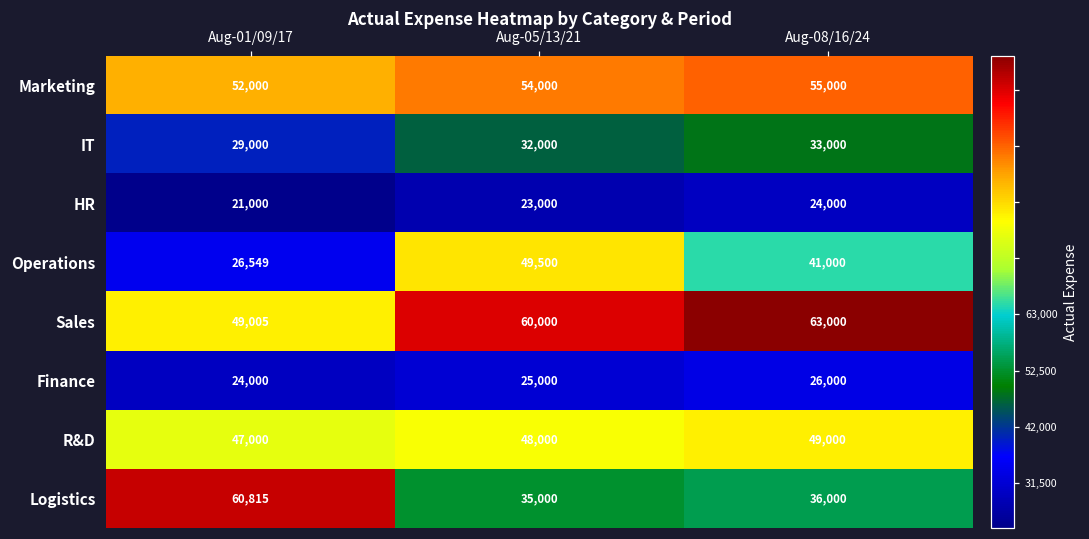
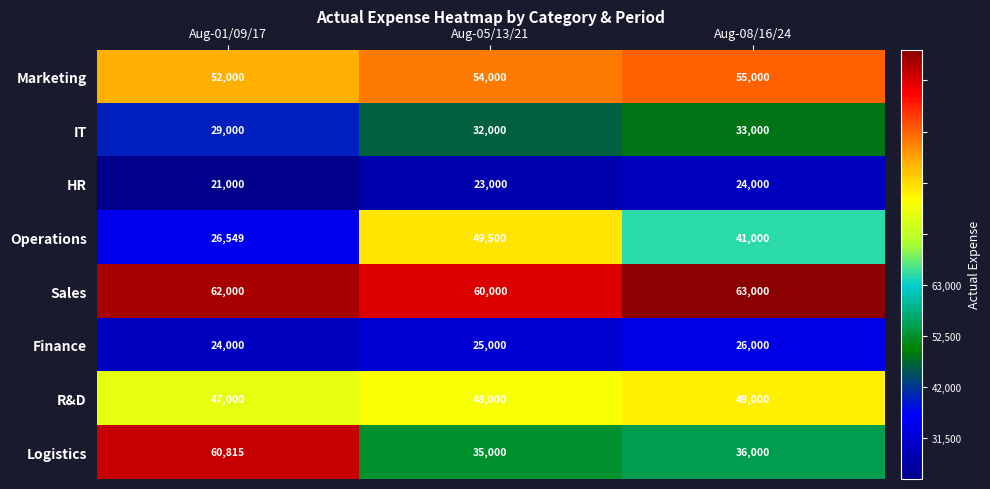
  {
    "Marketing": {
      "Aug-01/09/17": "52,000",
      "Aug-05/13/21": "54,000",
      "Aug-08/16/24": "55,000"
    },
    "IT": {
      "Aug-01/09/17": "29,000",
      "Aug-05/13/21": "32,000",
      "Aug-08/16/24": "33,000"
    },
    "HR": {
      "Aug-01/09/17": "21,000",
      "Aug-05/13/21": "23,000",
      "Aug-08/16/24": "24,000"
    },
    "Operations": {
      "Aug-01/09/17": "26,549",
      "Aug-05/13/21": "49,500",
      "Aug-08/16/24": "41,000"
    },
    "Sales": {
-     "Aug-01/09/17": "49,005",
+     "Aug-01/09/17": "62,000",
      "Aug-05/13/21": "60,000",
      "Aug-08/16/24": "63,000"
    },
    "Finance": {
      "Aug-01/09/17": "24,000",
      "Aug-05/13/21": "25,000",
      "Aug-08/16/24": "26,000"
    },
    "R&D": {
      "Aug-01/09/17": "47,000",
      "Aug-05/13/21": "48,000",
      "Aug-08/16/24": "49,000"
    },
    "Logistics": {
      "Aug-01/09/17": "60,815",
      "Aug-05/13/21": "35,000",
      "Aug-08/16/24": "36,000"
    }
  }
